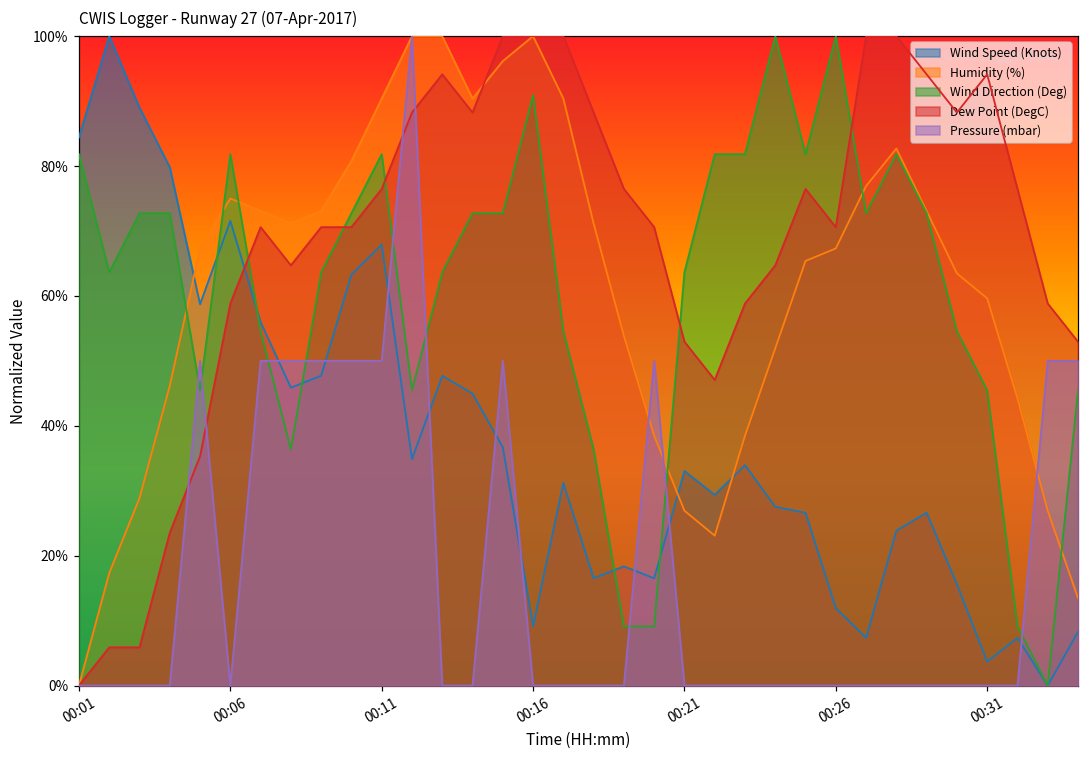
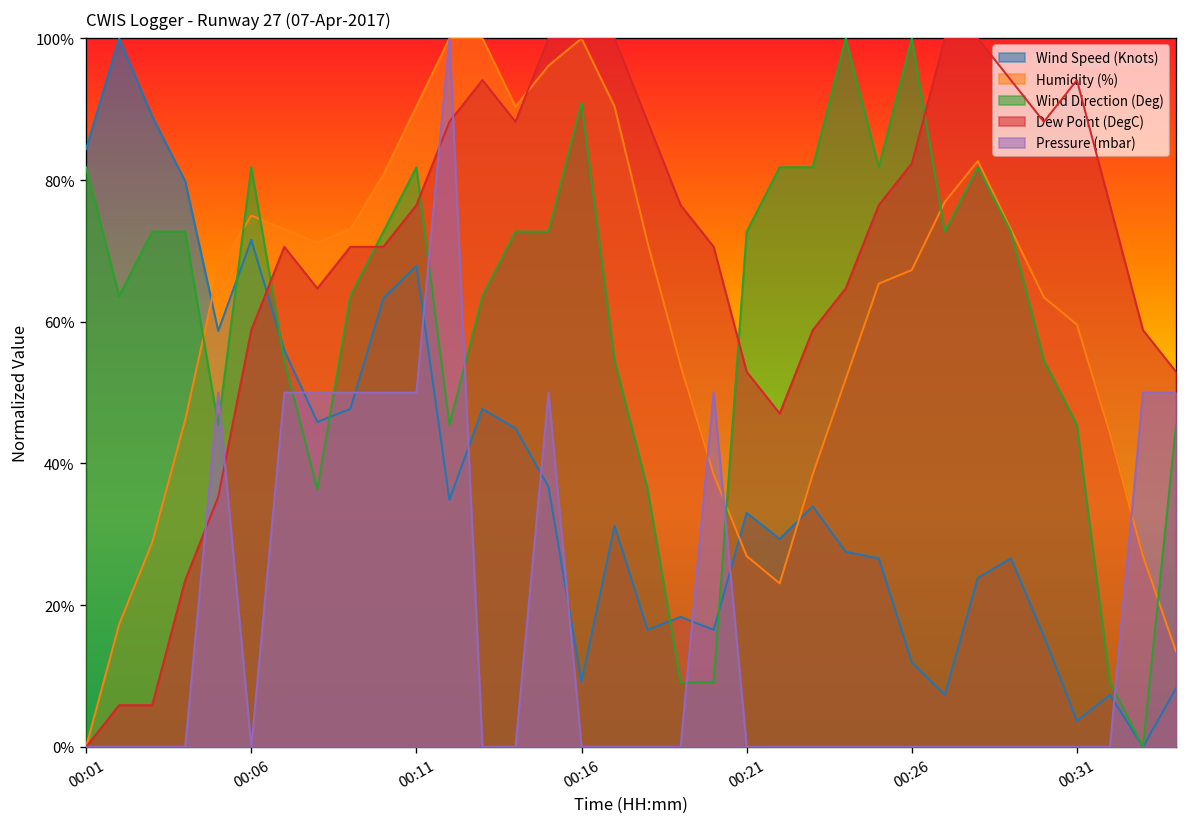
  {
    "Wind Speed (Knots)": {
      "00:01": "84%",
      "00:06": "72%",
      "00:11": "68%",
      "00:16": "9%",
      "00:21": "33%",
      "00:26": "12%",
      "00:31": "4%"
    },
    "Humidity (%)": {
      "00:06": "75%",
      "00:11": "90%",
      "00:21": "27%",
      "00:26": "67%",
      "00:31": "60%"
    },
    "Wind Direction (Deg)": {
      "00:01": "82%",
      "00:06": "82%",
      "00:11": "82%",
      "00:16": "91%",
-     "00:21": "64%",
+     "00:21": "73%",
      "00:26": "100%",
      "00:31": "45%"
    },
    "Dew Point (DegC)": {
      "00:06": "59%",
      "00:11": "76%",
      "00:21": "53%",
-     "00:26": "71%"
+     "00:26": "82%"
    },
    "Pressure (mbar)": {
      "00:06": "0%",
      "00:11": "50%",
      "00:16": "0%",
      "00:21": "0%",
      "00:26": "0%",
      "00:31": "0%"
    }
  }
